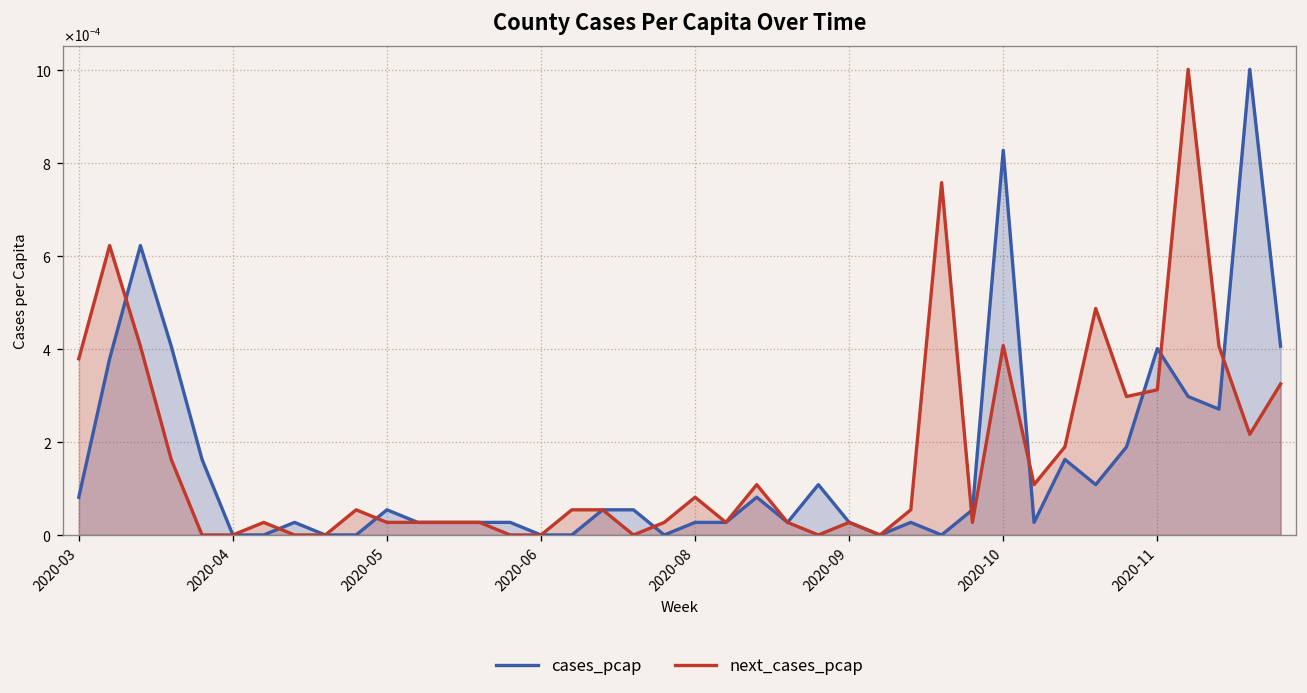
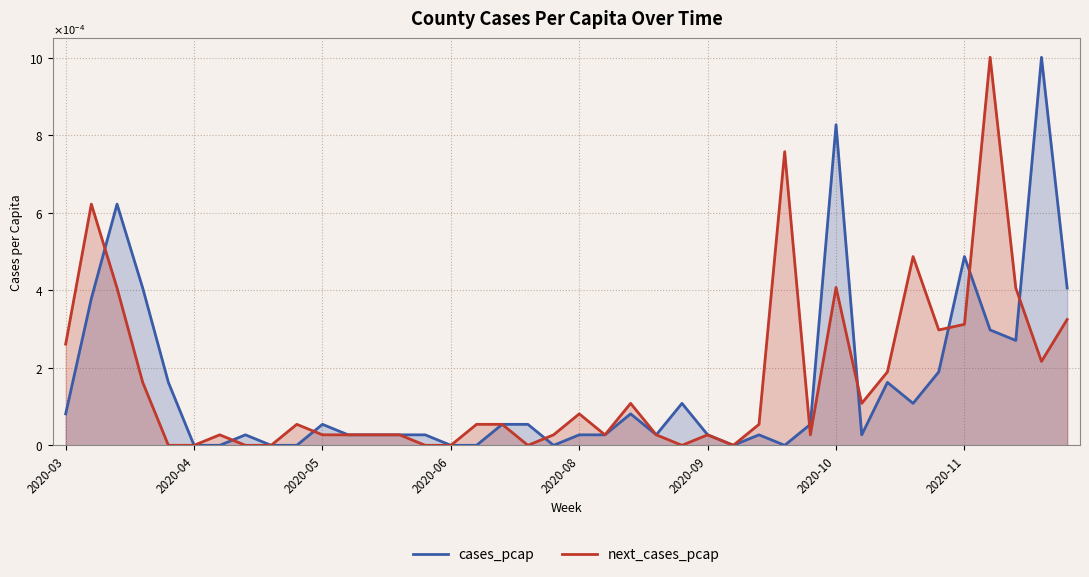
  {
    "cases_pcap": {
      "2020-03": 0.00008,
      "2020-05": 0.00005,
      "2020-08": 0.00003,
      "2020-10": 0.00083,
-     "2020-11": 0.00040
+     "2020-11": 0.00049
    },
    "next_cases_pcap": {
-     "2020-03": 0.00038,
+     "2020-03": 0.00026,
      "2020-05": 0.00003,
      "2020-08": 0.00008,
      "2020-10": 0.00041,
      "2020-11": 0.00031
    }
  }
